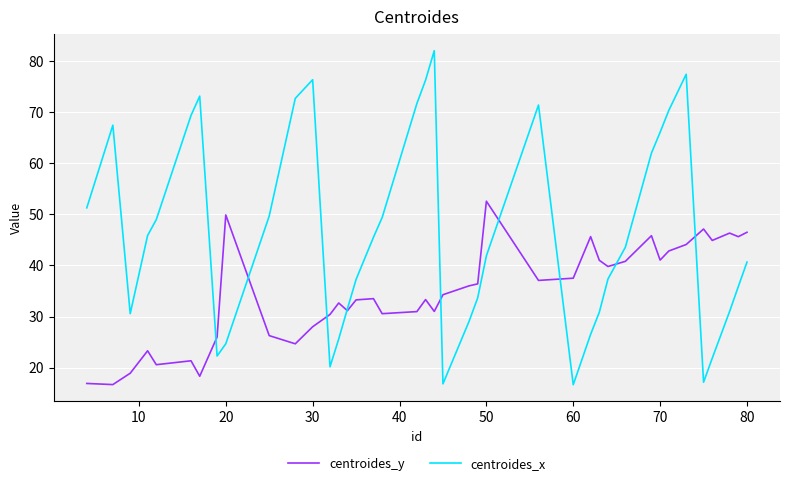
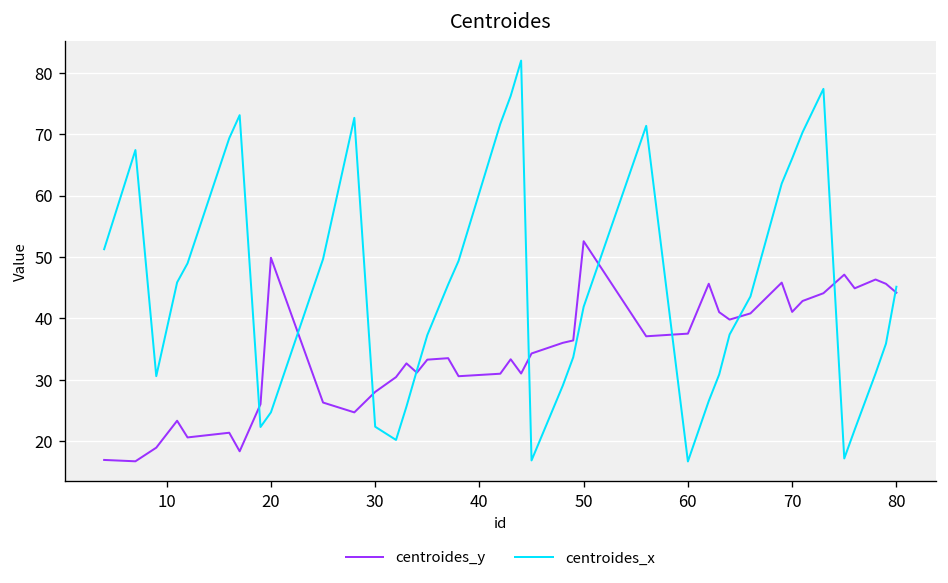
  {
    "centroides_y": {
      "20": 50,
      "30": 28,
      "50": 53,
      "60": 38,
      "70": 41,
-     "80": 46
+     "80": 44
    },
    "centroides_x": {
      "20": 25,
-     "30": 76,
+     "30": 22,
      "50": 42,
      "60": 17,
      "70": 66,
-     "80": 41
+     "80": 45
    }
  }
